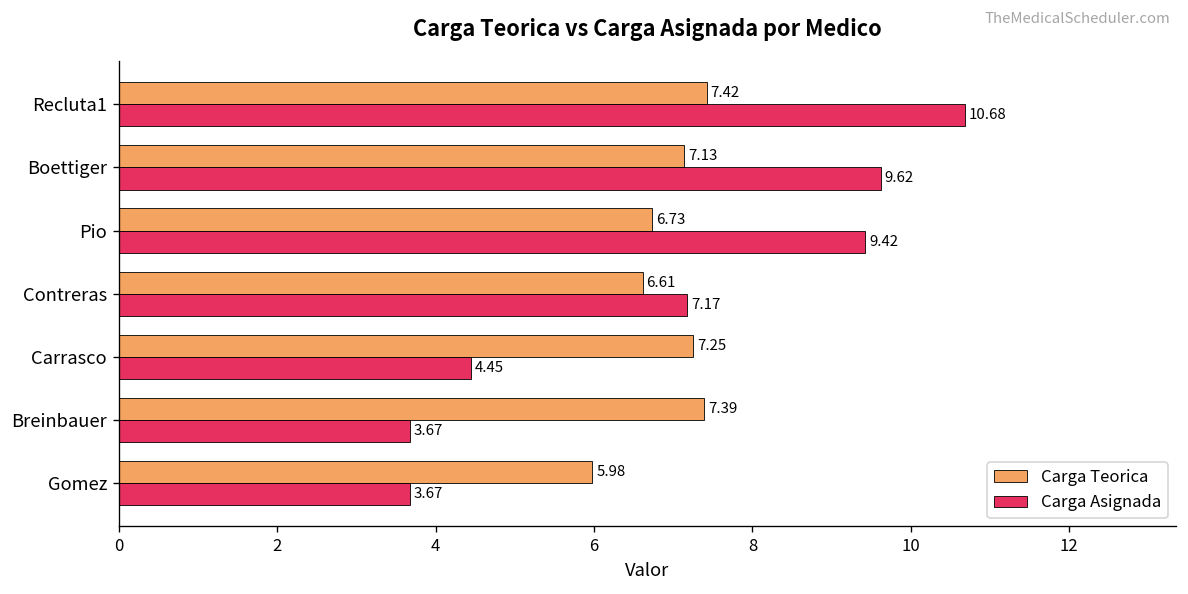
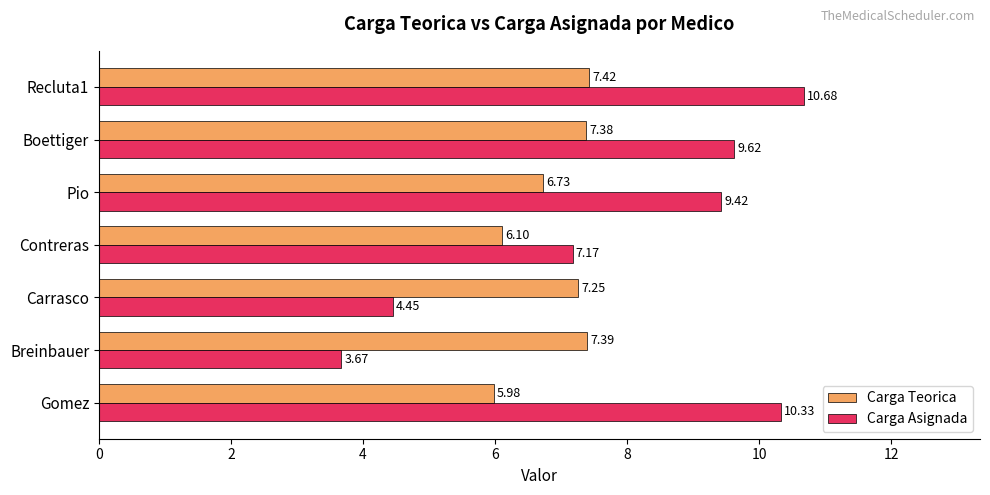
  {
    "Carga Teorica": {
      "Recluta1": 7.42,
-     "Boettiger": 7.13,
+     "Boettiger": 7.38,
      "Pio": 6.73,
-     "Contreras": 6.61,
+     "Contreras": 6.10,
      "Carrasco": 7.25,
      "Breinbauer": 7.39,
      "Gomez": 5.98
    },
    "Carga Asignada": {
      "Recluta1": 10.68,
      "Boettiger": 9.62,
      "Pio": 9.42,
      "Contreras": 7.17,
      "Carrasco": 4.45,
      "Breinbauer": 3.67,
-     "Gomez": 3.67
+     "Gomez": 10.33
    }
  }
